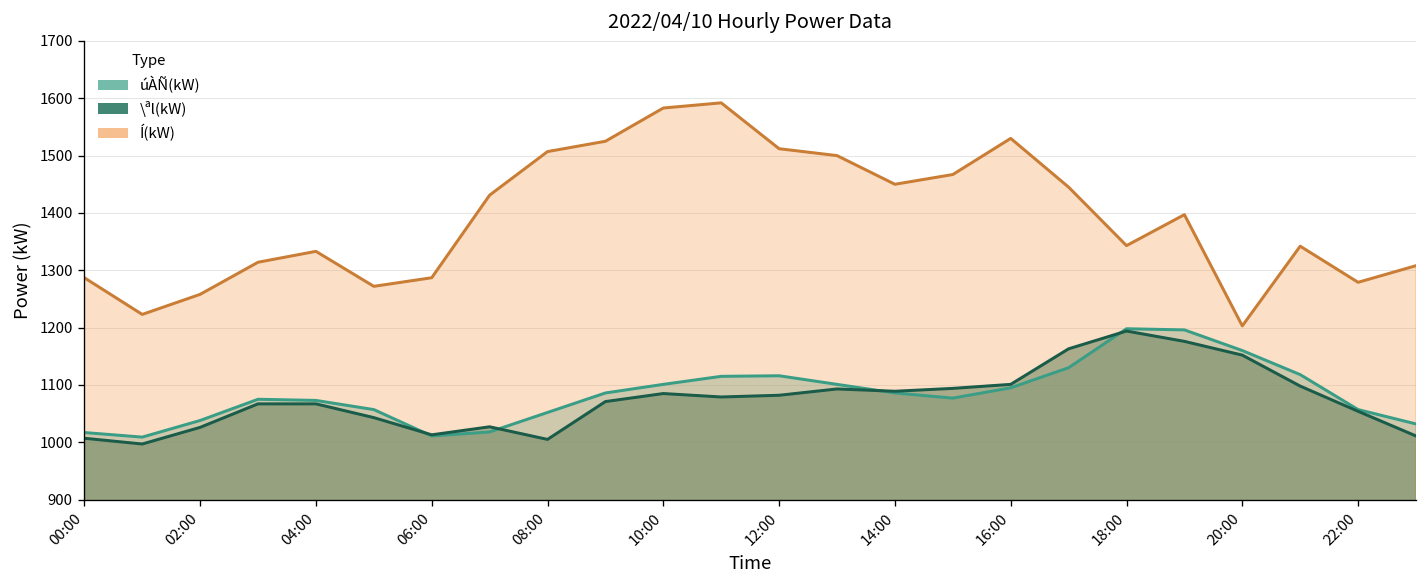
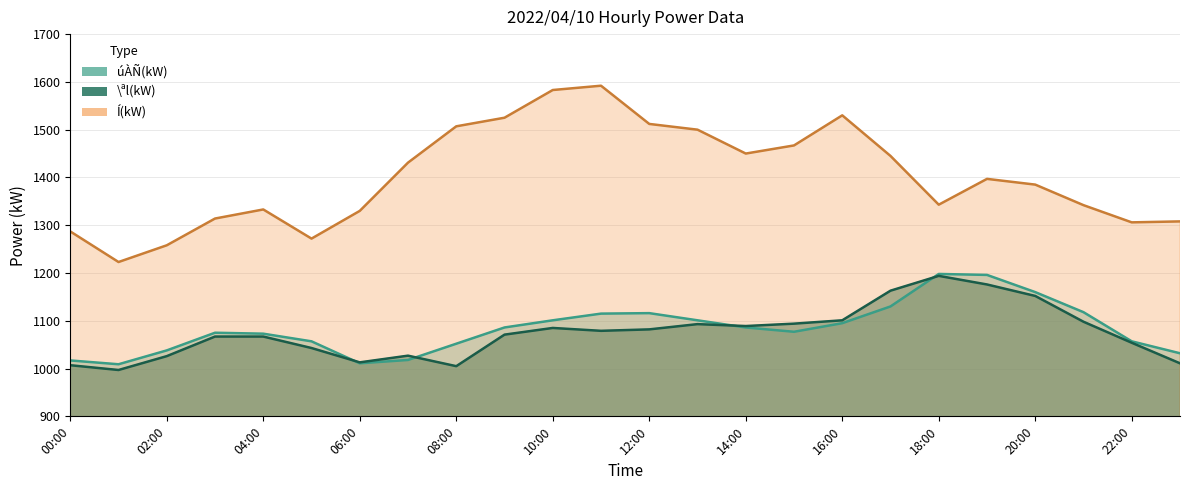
  {
    "Í(kW)": {
      "00:00": 1290,
      "02:00": 1260,
      "04:00": 1330,
-     "06:00": 1290,
+     "06:00": 1330,
      "08:00": 1510,
      "10:00": 1580,
      "12:00": 1510,
      "14:00": 1450,
      "16:00": 1530,
      "18:00": 1340,
-     "20:00": 1200,
-     "22:00": 1280
+     "20:00": 1390,
+     "22:00": 1310
    }
  }
